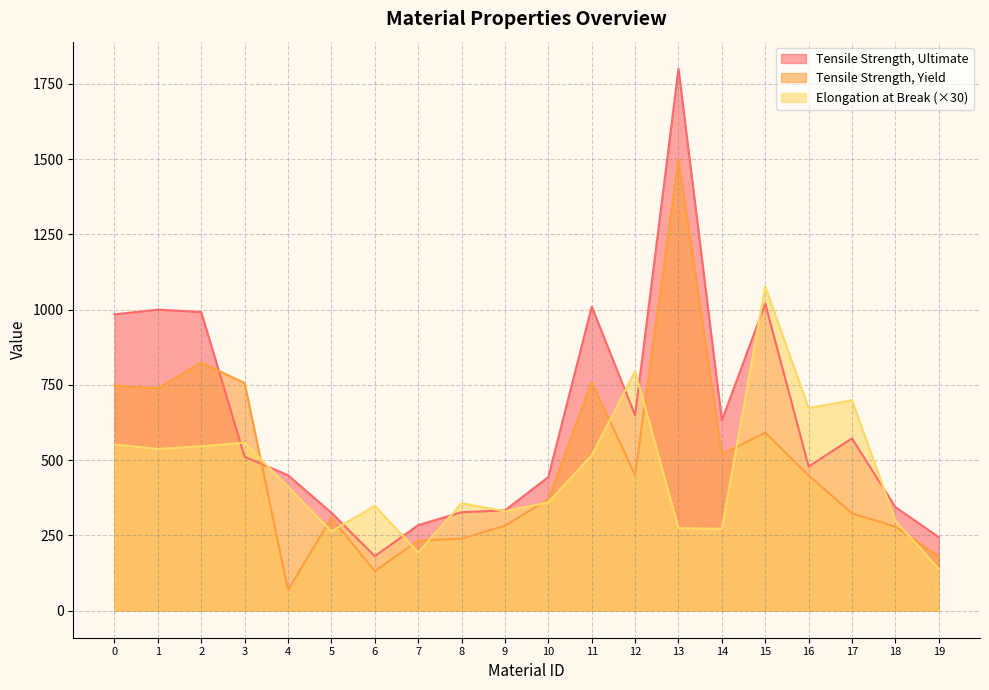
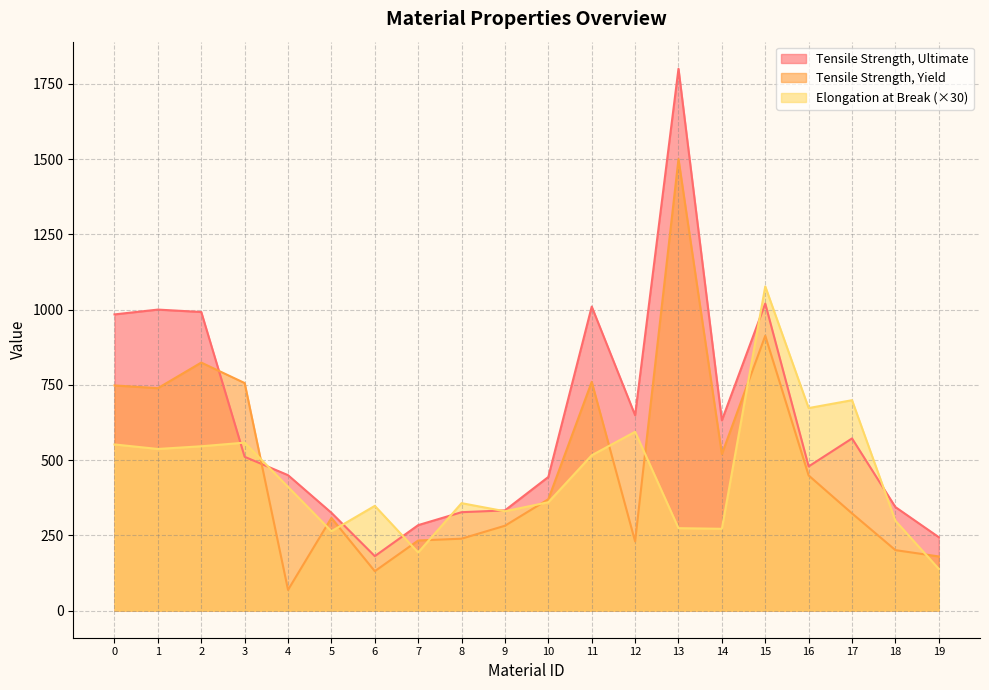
  {
    "Tensile Strength, Ultimate": {
      "0": 980,
      "1": 1000,
      "2": 990,
      "3": 510,
      "4": 450,
      "5": 330,
      "6": 180,
      "7": 280,
      "8": 330,
      "10": 440,
      "11": 1010,
      "12": 650,
      "13": 1800,
      "14": 630,
      "15": 1020,
      "16": 480,
      "17": 570,
      "18": 340,
      "19": 240
    },
    "Tensile Strength, Yield": {
      "0": 750,
      "1": 740,
      "2": 820,
      "3": 760,
      "4": 70,
      "5": 310,
      "6": 130,
      "7": 230,
      "8": 240,
      "9": 280,
      "10": 370,
      "11": 760,
-     "12": 450,
+     "12": 230,
      "13": 1500,
      "14": 520,
-     "15": 590,
+     "15": 910,
      "16": 450,
      "17": 320,
-     "18": 280,
+     "18": 200,
      "19": 180
    },
    "Elongation at Break (×30)": {
      "0": 550,
      "1": 540,
      "2": 550,
      "3": 560,
      "4": 410,
      "5": 260,
      "6": 350,
      "7": 190,
      "8": 360,
      "10": 360,
      "11": 520,
-     "12": 800,
+     "12": 590,
      "13": 270,
      "14": 270,
      "15": 1080,
      "16": 670,
      "17": 700,
      "18": 300,
      "19": 140
    }
  }
